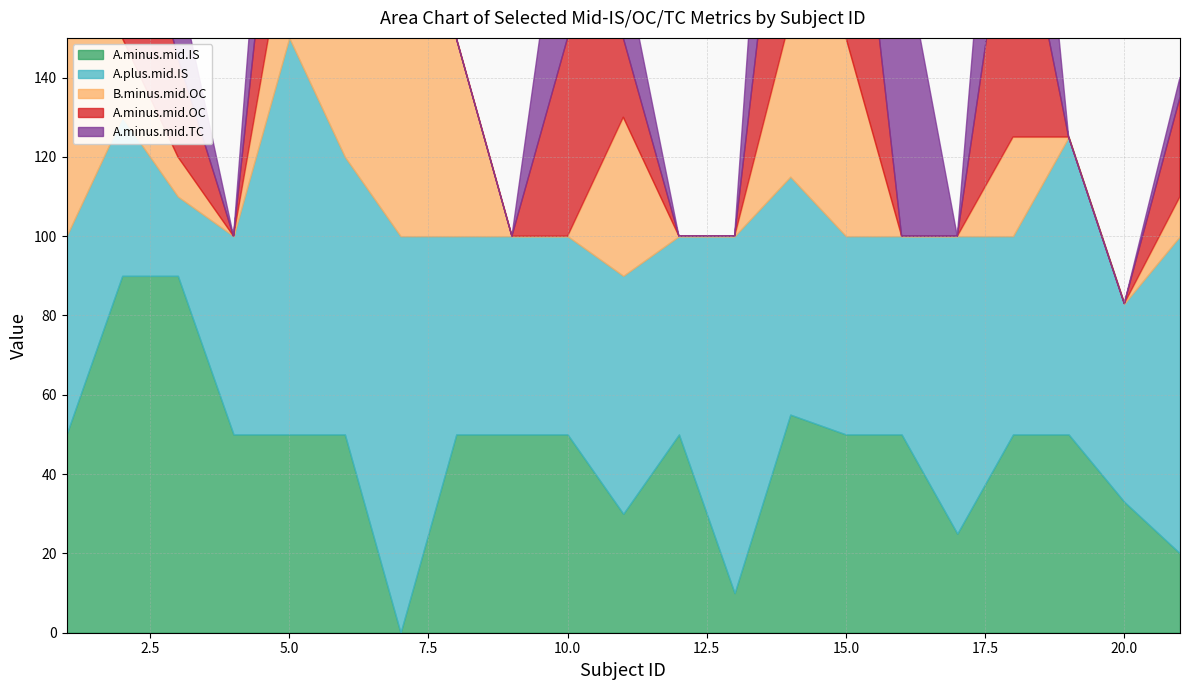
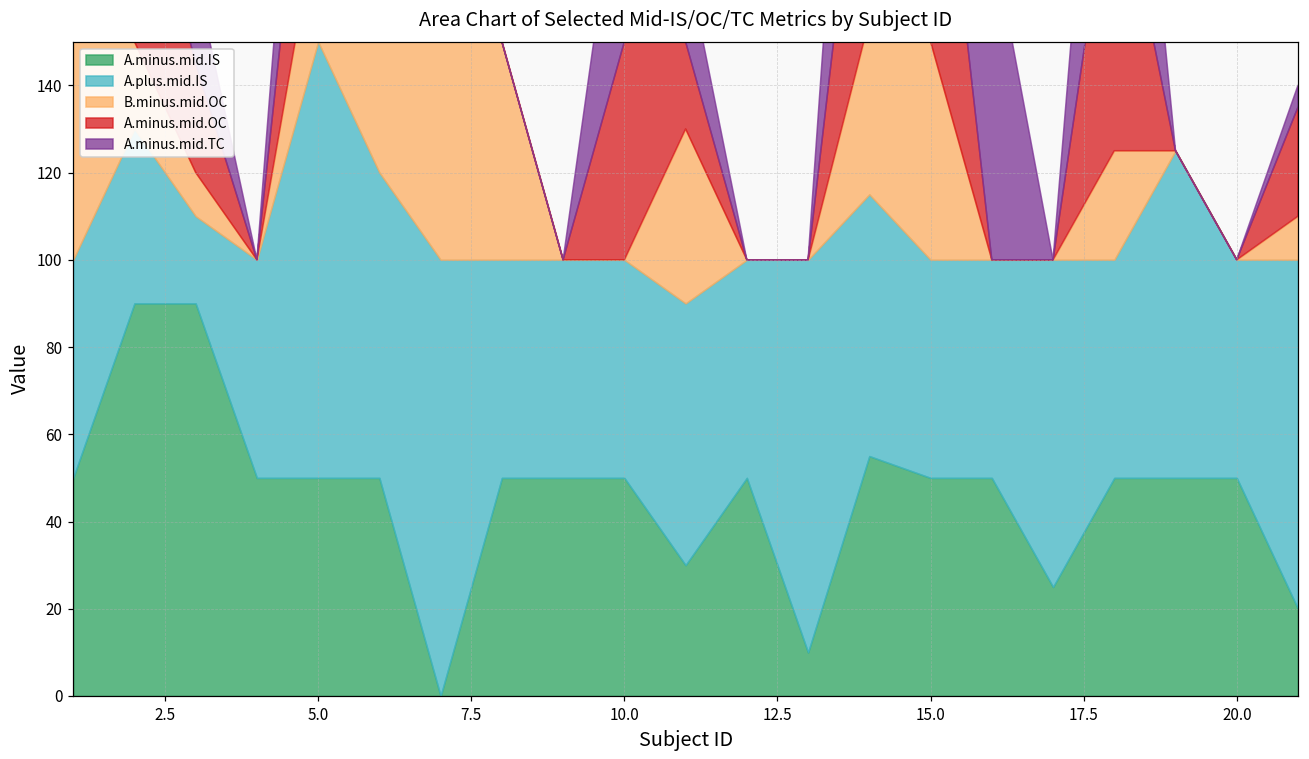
  {
    "A.minus.mid.IS": {
      "5.0": 50,
      "10.0": 50,
      "15.0": 50,
-     "20.0": 33
+     "20.0": 50
    },
    "A.plus.mid.IS": {
      "5.0": 100,
      "15.0": 50
    },
    "B.minus.mid.OC": {
      "15.0": 50
    },
    "A.minus.mid.OC": {
      "10.0": 50
    }
  }
